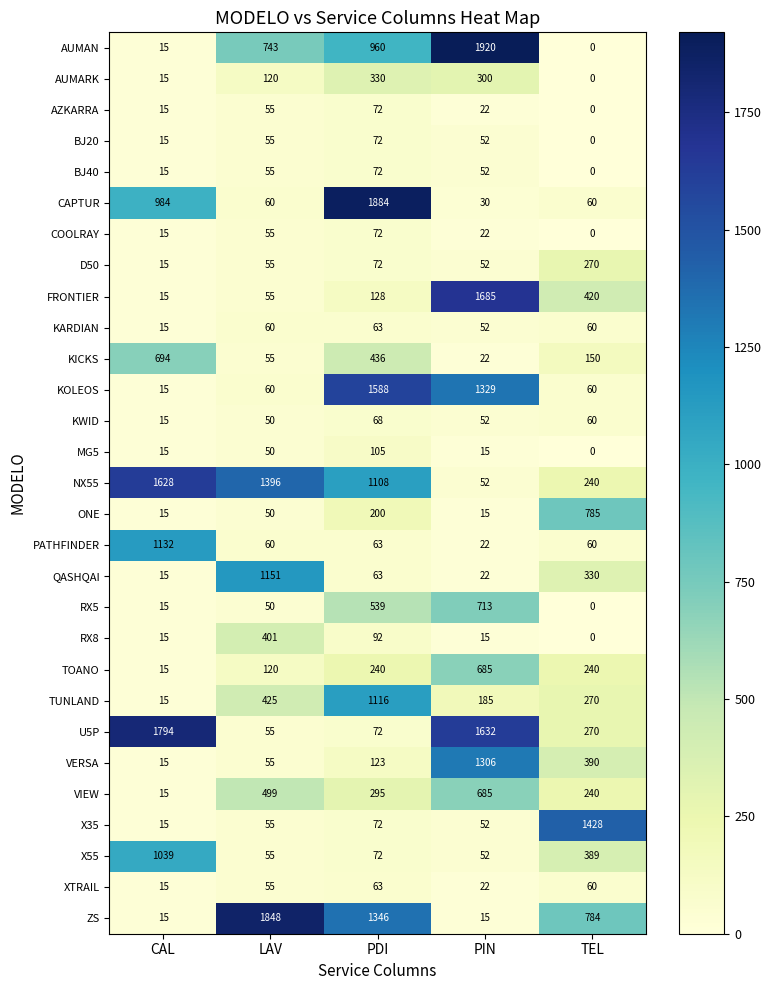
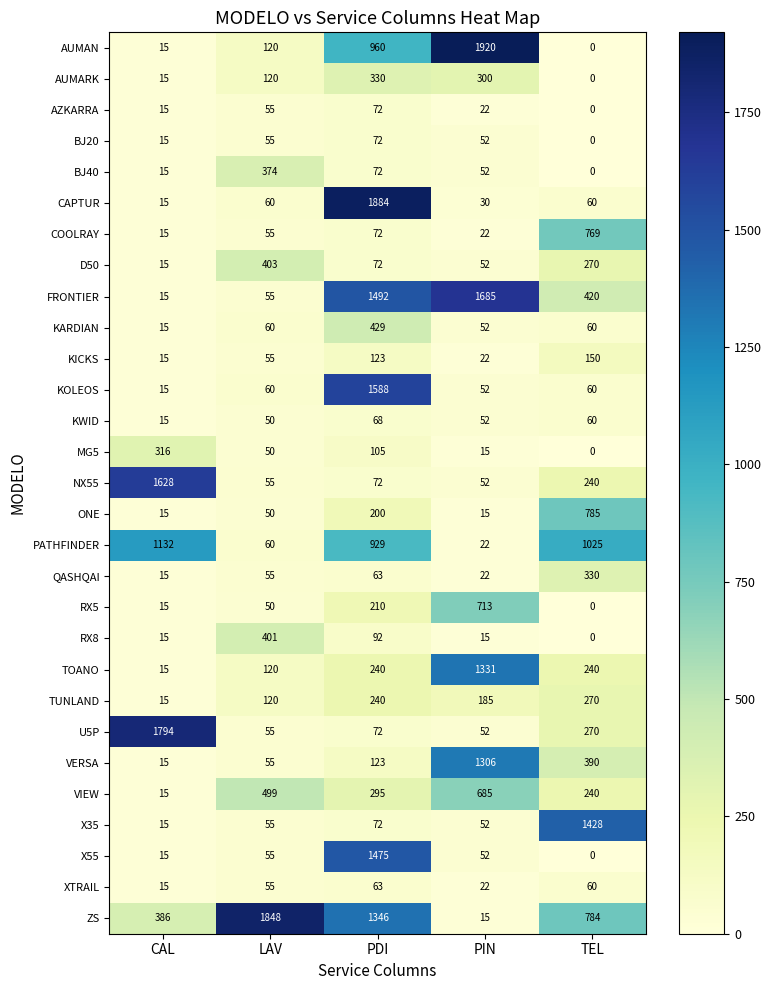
  {
    "AUMAN": {
      "CAL": 15,
-     "LAV": 743,
+     "LAV": 120,
      "PDI": 960,
      "PIN": 1920,
      "TEL": 0
    },
    "AUMARK": {
      "CAL": 15,
      "LAV": 120,
      "PDI": 330,
      "PIN": 300,
      "TEL": 0
    },
    "AZKARRA": {
      "CAL": 15,
      "LAV": 55,
      "PDI": 72,
      "PIN": 22,
      "TEL": 0
    },
    "BJ20": {
      "CAL": 15,
      "LAV": 55,
      "PDI": 72,
      "PIN": 52,
      "TEL": 0
    },
    "BJ40": {
      "CAL": 15,
-     "LAV": 55,
+     "LAV": 374,
      "PDI": 72,
      "PIN": 52,
      "TEL": 0
    },
    "CAPTUR": {
-     "CAL": 984,
+     "CAL": 15,
      "LAV": 60,
      "PDI": 1884,
      "PIN": 30,
      "TEL": 60
    },
    "COOLRAY": {
      "CAL": 15,
      "LAV": 55,
      "PDI": 72,
      "PIN": 22,
-     "TEL": 0
+     "TEL": 769
    },
    "D50": {
      "CAL": 15,
-     "LAV": 55,
+     "LAV": 403,
      "PDI": 72,
      "PIN": 52,
      "TEL": 270
    },
    "FRONTIER": {
      "CAL": 15,
      "LAV": 55,
-     "PDI": 128,
+     "PDI": 1492,
      "PIN": 1685,
      "TEL": 420
    },
    "KARDIAN": {
      "CAL": 15,
      "LAV": 60,
-     "PDI": 63,
+     "PDI": 429,
      "PIN": 52,
      "TEL": 60
    },
    "KICKS": {
-     "CAL": 694,
+     "CAL": 15,
      "LAV": 55,
-     "PDI": 436,
+     "PDI": 123,
      "PIN": 22,
      "TEL": 150
    },
    "KOLEOS": {
      "CAL": 15,
      "LAV": 60,
      "PDI": 1588,
-     "PIN": 1329,
+     "PIN": 52,
      "TEL": 60
    },
    "KWID": {
      "CAL": 15,
      "LAV": 50,
      "PDI": 68,
      "PIN": 52,
      "TEL": 60
    },
    "MG5": {
-     "CAL": 15,
+     "CAL": 316,
      "LAV": 50,
      "PDI": 105,
      "PIN": 15,
      "TEL": 0
    },
    "NX55": {
      "CAL": 1628,
-     "LAV": 1396,
-     "PDI": 1108,
+     "LAV": 55,
+     "PDI": 72,
      "PIN": 52,
      "TEL": 240
    },
    "ONE": {
      "CAL": 15,
      "LAV": 50,
      "PDI": 200,
      "PIN": 15,
      "TEL": 785
    },
    "PATHFINDER": {
      "CAL": 1132,
      "LAV": 60,
-     "PDI": 63,
+     "PDI": 929,
      "PIN": 22,
-     "TEL": 60
+     "TEL": 1025
    },
    "QASHQAI": {
      "CAL": 15,
-     "LAV": 1151,
+     "LAV": 55,
      "PDI": 63,
      "PIN": 22,
      "TEL": 330
    },
    "RX5": {
      "CAL": 15,
      "LAV": 50,
-     "PDI": 539,
+     "PDI": 210,
      "PIN": 713,
      "TEL": 0
    },
    "RX8": {
      "CAL": 15,
      "LAV": 401,
      "PDI": 92,
      "PIN": 15,
      "TEL": 0
    },
    "TOANO": {
      "CAL": 15,
      "LAV": 120,
      "PDI": 240,
-     "PIN": 685,
+     "PIN": 1331,
      "TEL": 240
    },
    "TUNLAND": {
      "CAL": 15,
-     "LAV": 425,
-     "PDI": 1116,
+     "LAV": 120,
+     "PDI": 240,
      "PIN": 185,
      "TEL": 270
    },
    "U5P": {
      "CAL": 1794,
      "LAV": 55,
      "PDI": 72,
-     "PIN": 1632,
+     "PIN": 52,
      "TEL": 270
    },
    "VERSA": {
      "CAL": 15,
      "LAV": 55,
      "PDI": 123,
      "PIN": 1306,
      "TEL": 390
    },
    "VIEW": {
      "CAL": 15,
      "LAV": 499,
      "PDI": 295,
      "PIN": 685,
      "TEL": 240
    },
    "X35": {
      "CAL": 15,
      "LAV": 55,
      "PDI": 72,
      "PIN": 52,
      "TEL": 1428
    },
    "X55": {
-     "CAL": 1039,
+     "CAL": 15,
      "LAV": 55,
-     "PDI": 72,
+     "PDI": 1475,
      "PIN": 52,
-     "TEL": 389
+     "TEL": 0
    },
    "XTRAIL": {
      "CAL": 15,
      "LAV": 55,
      "PDI": 63,
      "PIN": 22,
      "TEL": 60
    },
    "ZS": {
-     "CAL": 15,
+     "CAL": 386,
      "LAV": 1848,
      "PDI": 1346,
      "PIN": 15,
      "TEL": 784
    }
  }
